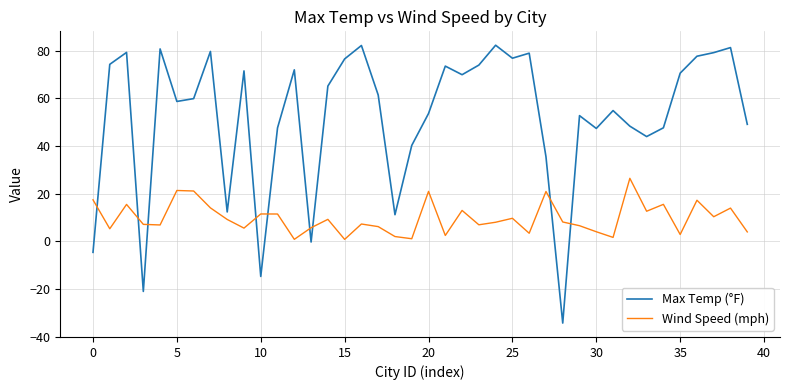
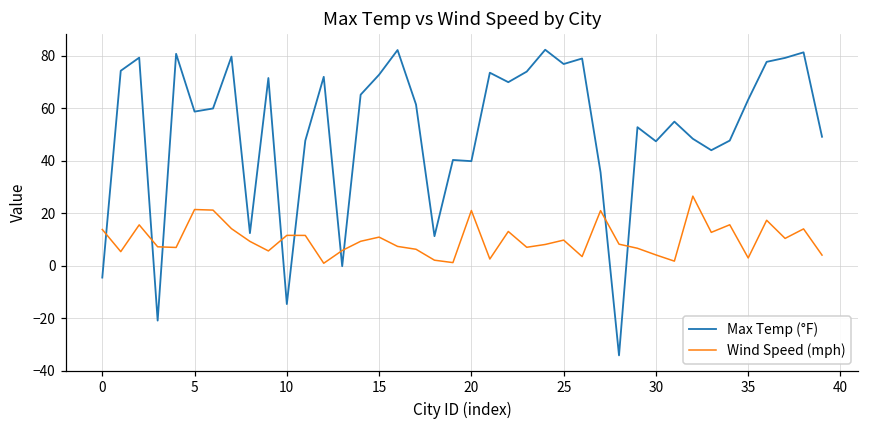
  {
    "Max Temp (°F)": {
      "0": -5,
      "5": 59,
      "10": -15,
-     "15": 76,
-     "20": 54,
+     "15": 73,
+     "20": 40,
      "25": 77,
      "30": 47,
-     "35": 71
+     "35": 63
    },
    "Wind Speed (mph)": {
-     "0": 17,
+     "0": 14,
      "5": 21,
      "10": 12,
-     "15": 1,
+     "15": 11,
      "20": 21,
      "25": 10,
      "30": 4,
      "35": 3
    }
  }
